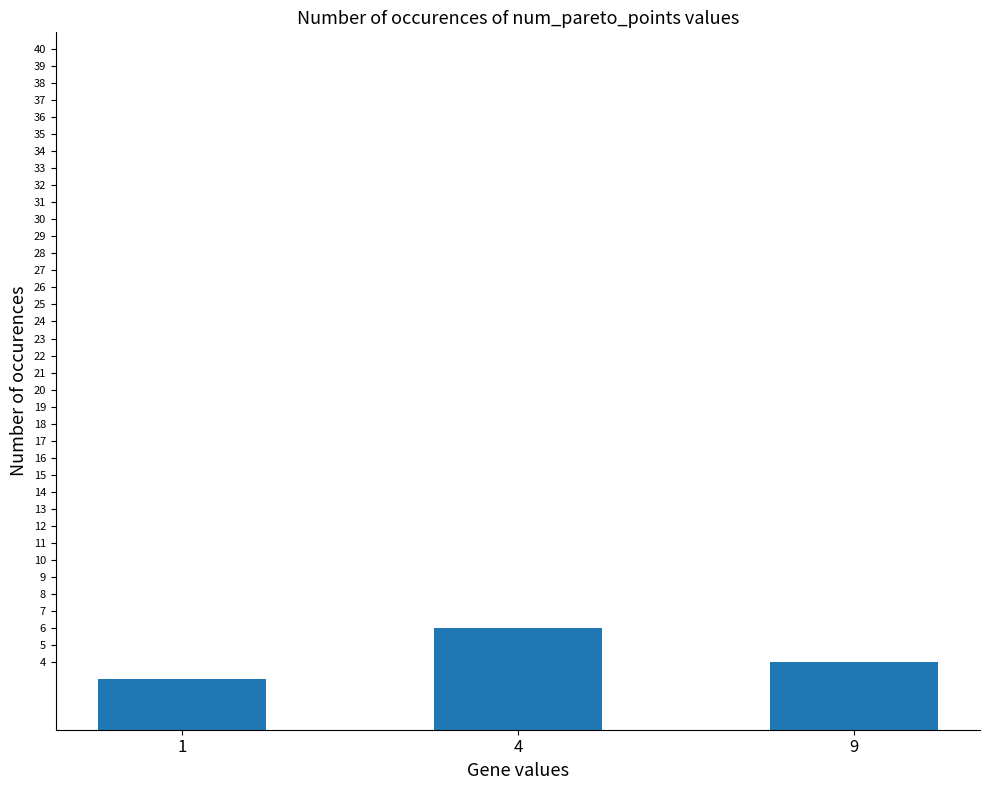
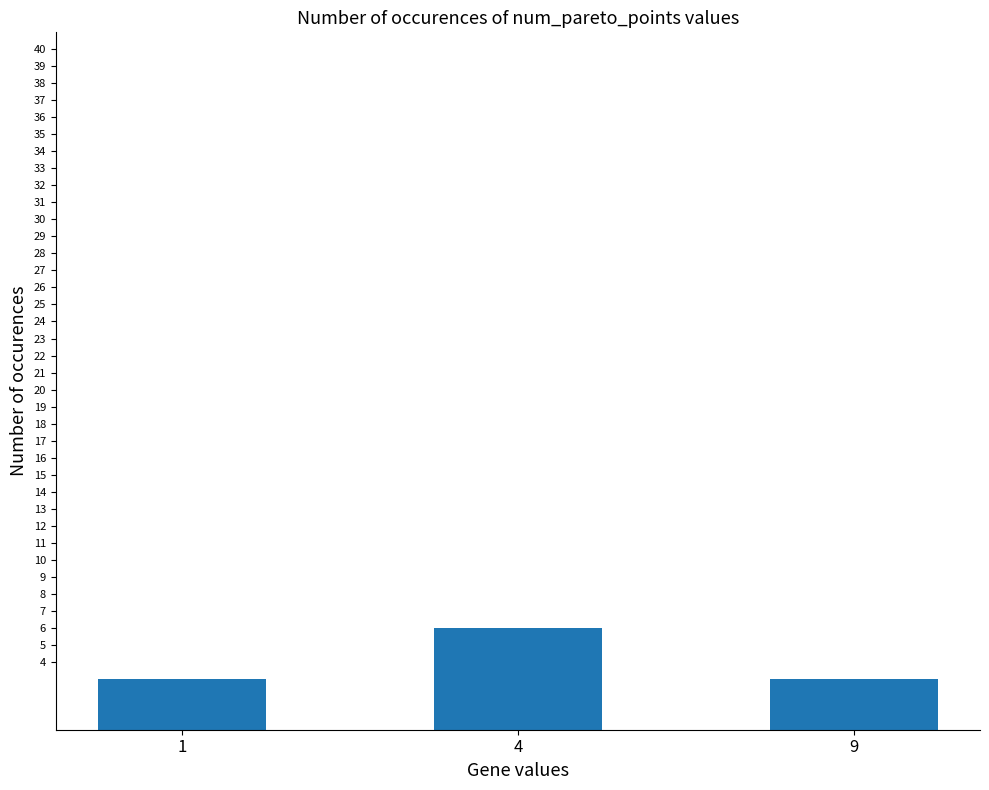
  {
    "1": 3,
    "4": 6,
-   "9": 4
+   "9": 3
  }
